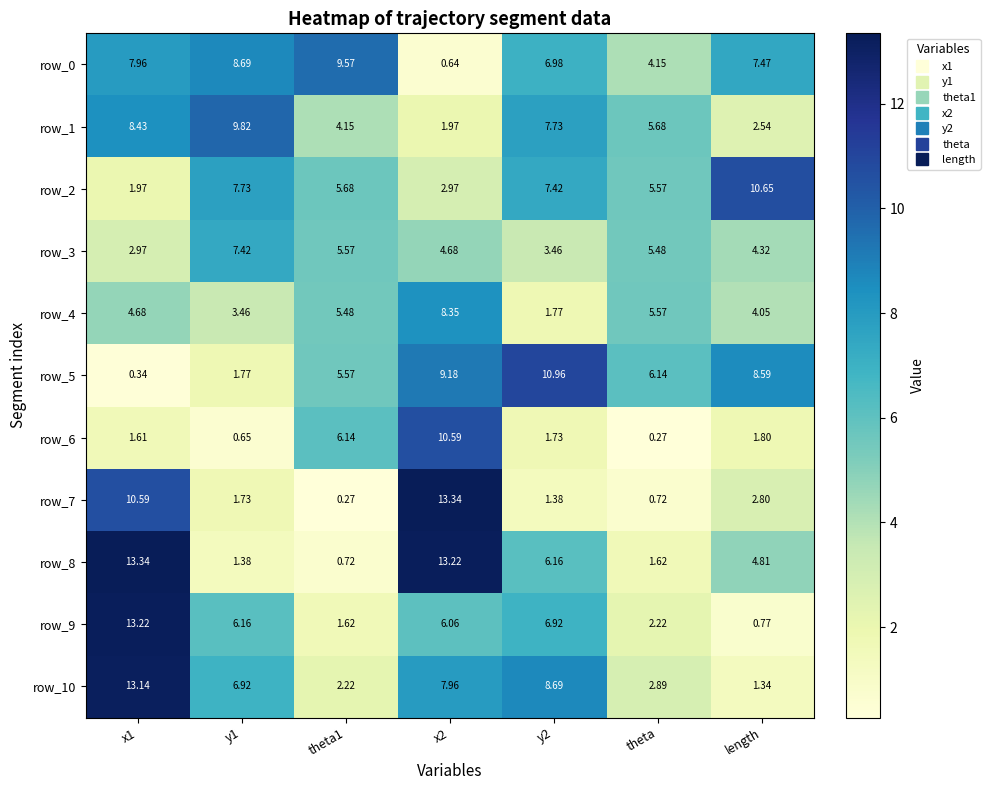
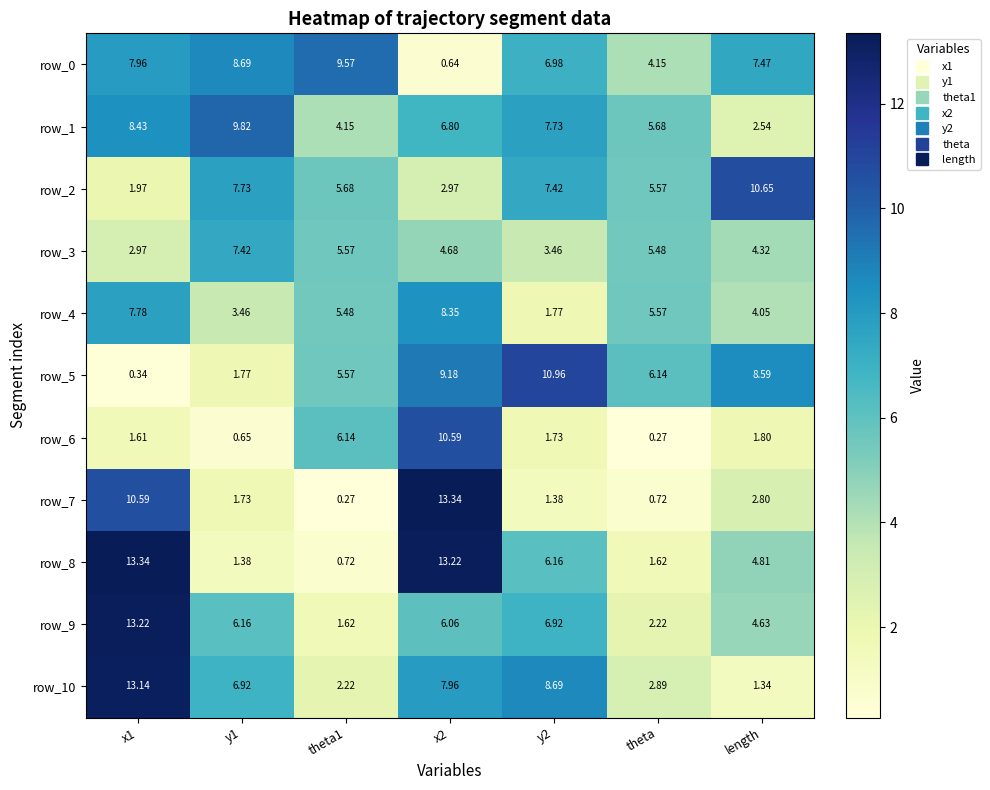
  {
    "row_0": {
      "x1": 7.96,
      "y1": 8.69,
      "theta1": 9.57,
      "x2": 0.64,
      "y2": 6.98,
      "theta": 4.15,
      "length": 7.47
    },
    "row_1": {
      "x1": 8.43,
      "y1": 9.82,
      "theta1": 4.15,
-     "x2": 1.97,
+     "x2": 6.80,
      "y2": 7.73,
      "theta": 5.68,
      "length": 2.54
    },
    "row_2": {
      "x1": 1.97,
      "y1": 7.73,
      "theta1": 5.68,
      "x2": 2.97,
      "y2": 7.42,
      "theta": 5.57,
      "length": 10.65
    },
    "row_3": {
      "x1": 2.97,
      "y1": 7.42,
      "theta1": 5.57,
      "x2": 4.68,
      "y2": 3.46,
      "theta": 5.48,
      "length": 4.32
    },
    "row_4": {
-     "x1": 4.68,
+     "x1": 7.78,
      "y1": 3.46,
      "theta1": 5.48,
      "x2": 8.35,
      "y2": 1.77,
      "theta": 5.57,
      "length": 4.05
    },
    "row_5": {
      "x1": 0.34,
      "y1": 1.77,
      "theta1": 5.57,
      "x2": 9.18,
      "y2": 10.96,
      "theta": 6.14,
      "length": 8.59
    },
    "row_6": {
      "x1": 1.61,
      "y1": 0.65,
      "theta1": 6.14,
      "x2": 10.59,
      "y2": 1.73,
      "theta": 0.27,
      "length": 1.80
    },
    "row_7": {
      "x1": 10.59,
      "y1": 1.73,
      "theta1": 0.27,
      "x2": 13.34,
      "y2": 1.38,
      "theta": 0.72,
      "length": 2.80
    },
    "row_8": {
      "x1": 13.34,
      "y1": 1.38,
      "theta1": 0.72,
      "x2": 13.22,
      "y2": 6.16,
      "theta": 1.62,
      "length": 4.81
    },
    "row_9": {
      "x1": 13.22,
      "y1": 6.16,
      "theta1": 1.62,
      "x2": 6.06,
      "y2": 6.92,
      "theta": 2.22,
-     "length": 0.77
+     "length": 4.63
    },
    "row_10": {
      "x1": 13.14,
      "y1": 6.92,
      "theta1": 2.22,
      "x2": 7.96,
      "y2": 8.69,
      "theta": 2.89,
      "length": 1.34
    }
  }
